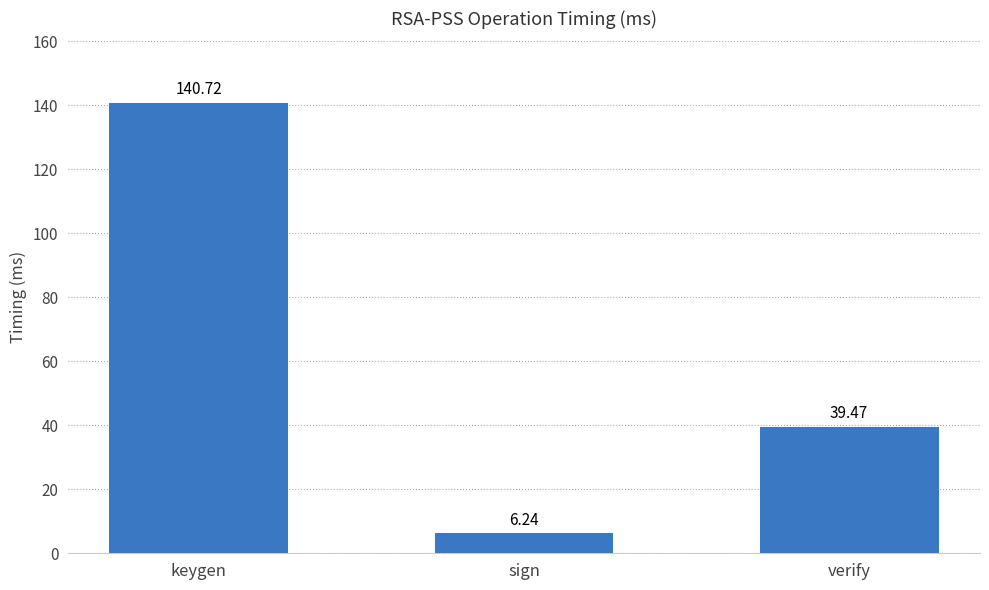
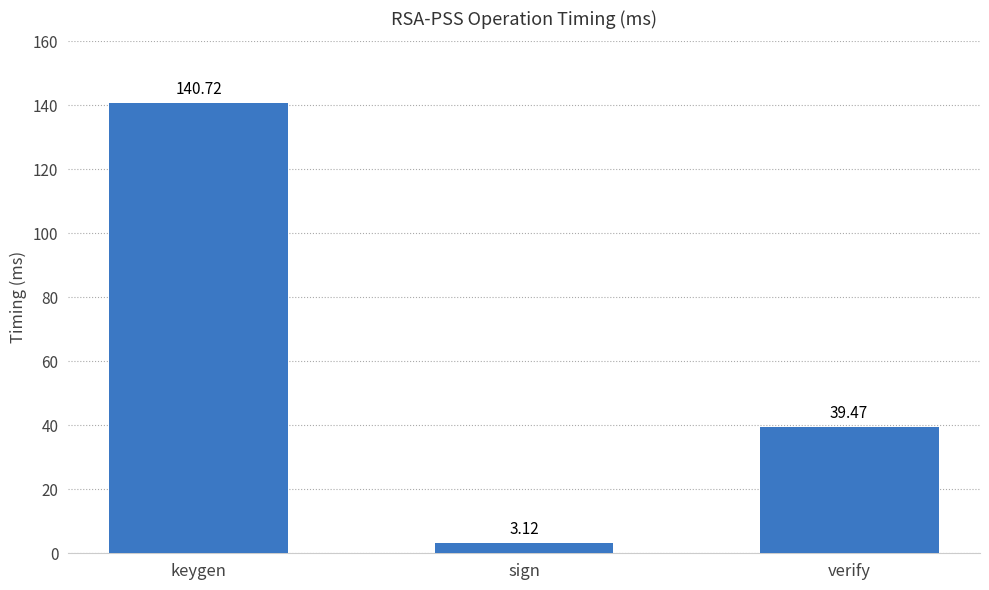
  {
    "keygen": 140.72,
-   "sign": 6.24,
+   "sign": 3.12,
    "verify": 39.47
  }
